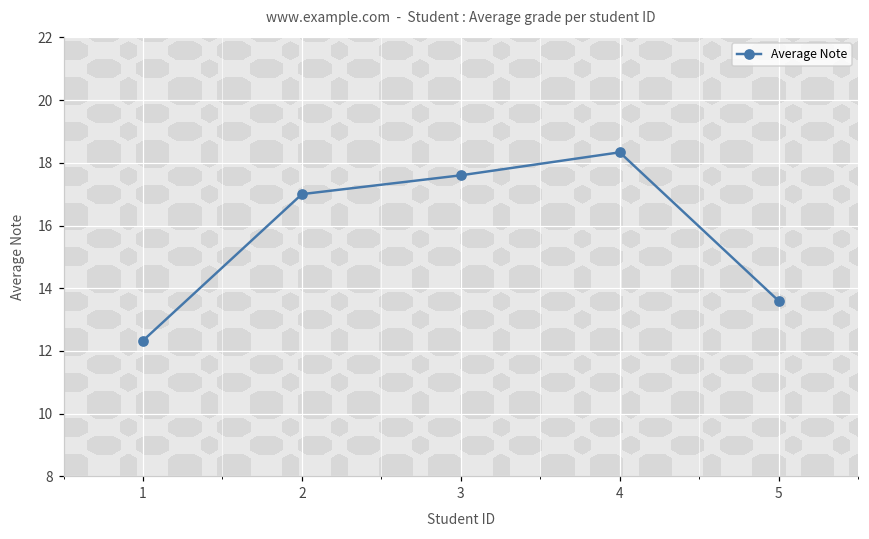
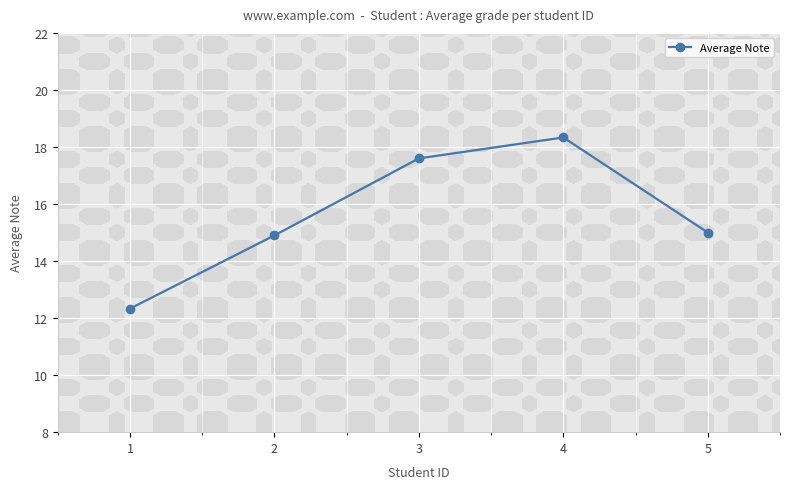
  {
    "1": 12.3,
-   "2": 17.0,
+   "2": 14.9,
    "3": 17.6,
    "4": 18.3,
-   "5": 13.6
+   "5": 15.0
  }
